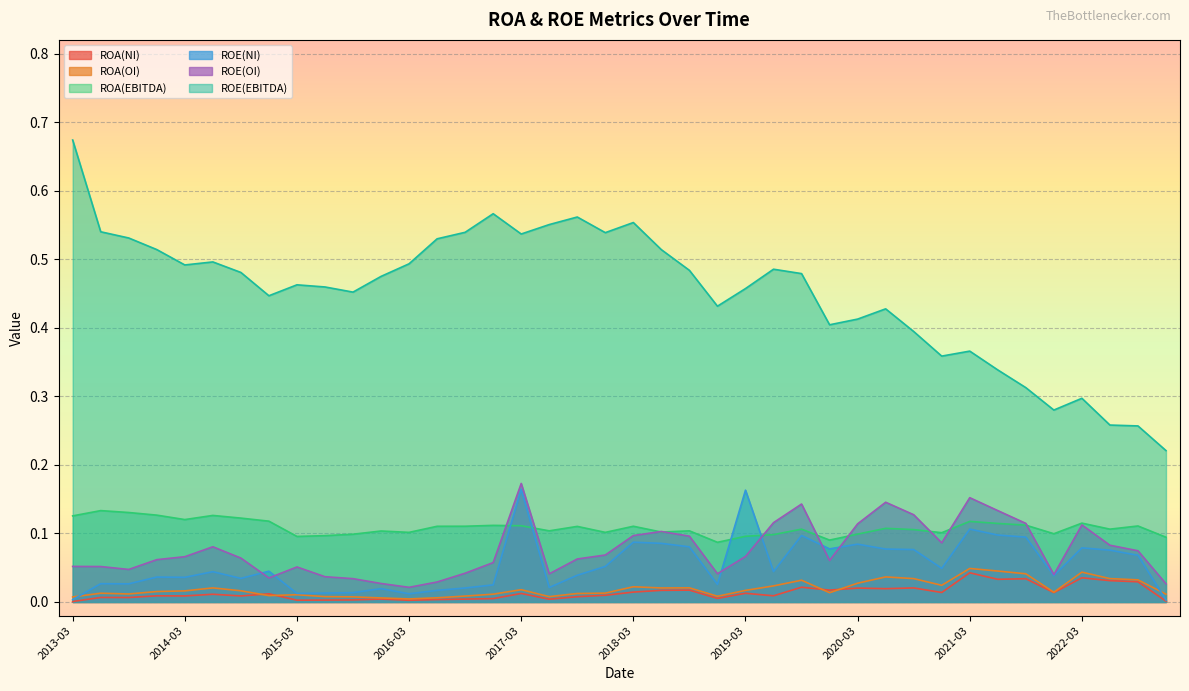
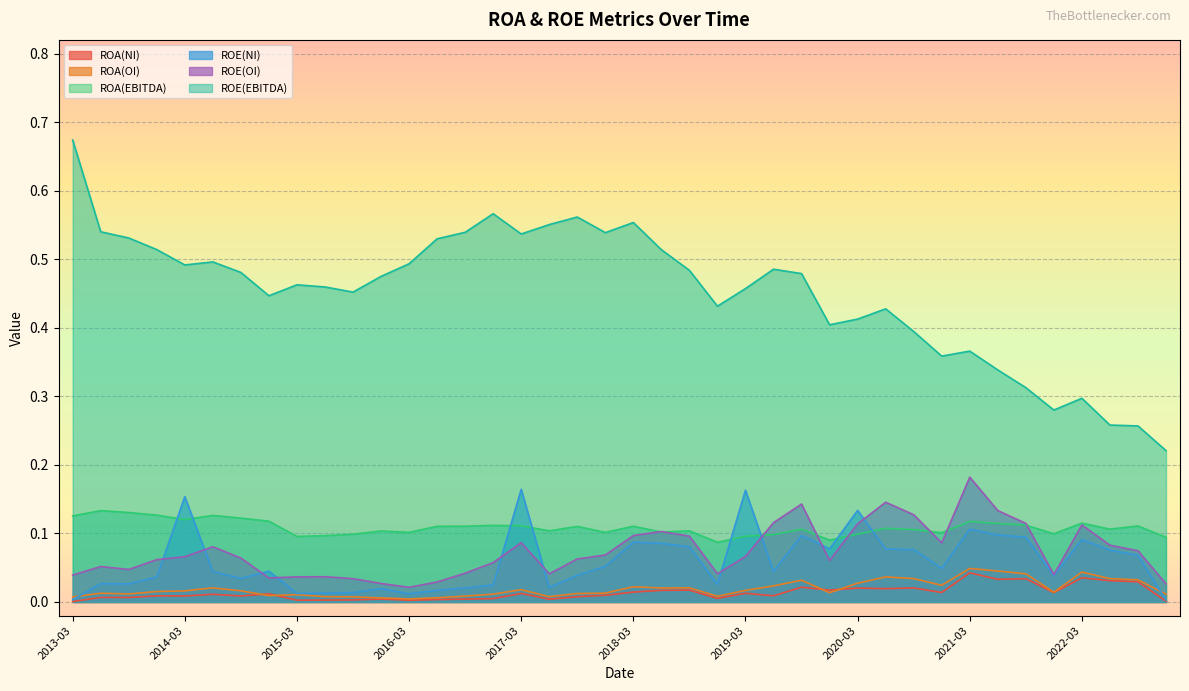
  {
    "ROE(NI)": {
-     "2014-03": 0.04,
+     "2014-03": 0.15,
      "2016-03": 0.01,
      "2017-03": 0.16,
      "2018-03": 0.09,
      "2019-03": 0.16,
-     "2020-03": 0.08,
+     "2020-03": 0.13,
      "2021-03": 0.11,
-     "2022-03": 0.08
+     "2022-03": 0.09
    },
    "ROE(OI)": {
-     "2013-03": 0.05,
+     "2013-03": 0.04,
      "2014-03": 0.07,
-     "2015-03": 0.05,
+     "2015-03": 0.04,
      "2016-03": 0.02,
-     "2017-03": 0.17,
+     "2017-03": 0.09,
      "2018-03": 0.10,
      "2019-03": 0.07,
      "2020-03": 0.11,
-     "2021-03": 0.15
+     "2021-03": 0.18
    }
  }
